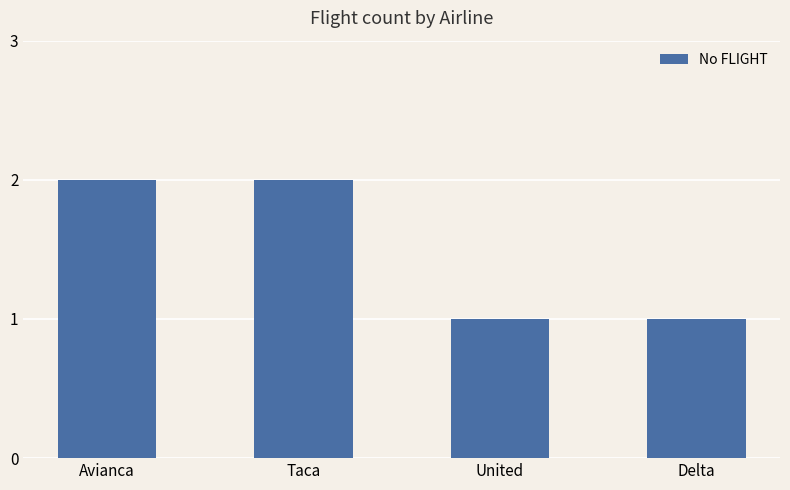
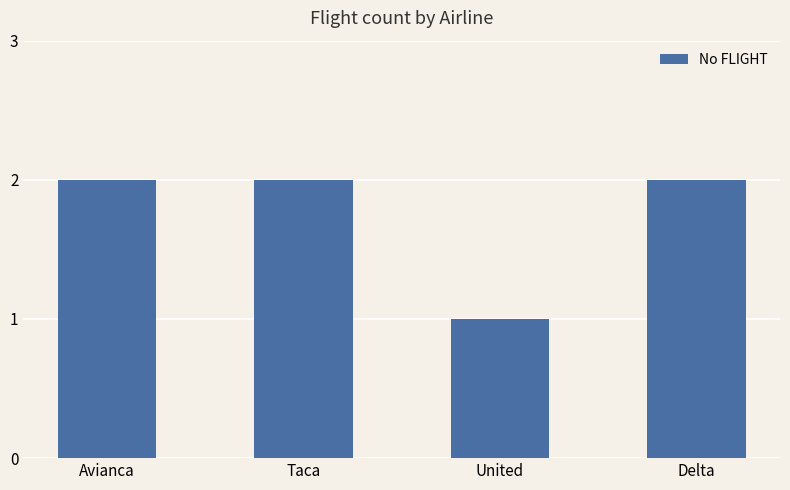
  {
    "Avianca": 2,
    "Taca": 2,
    "United": 1,
-   "Delta": 1
+   "Delta": 2
  }
